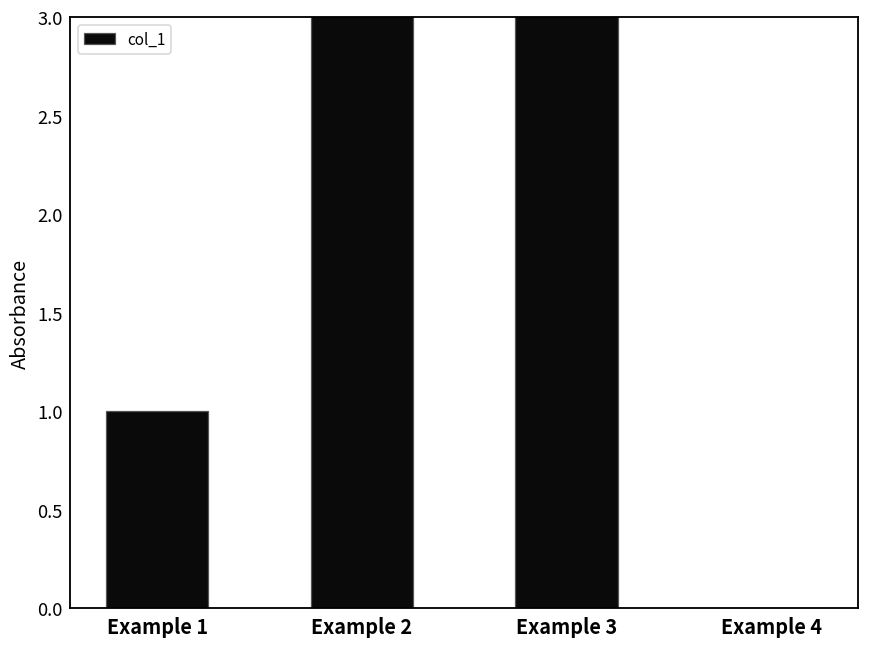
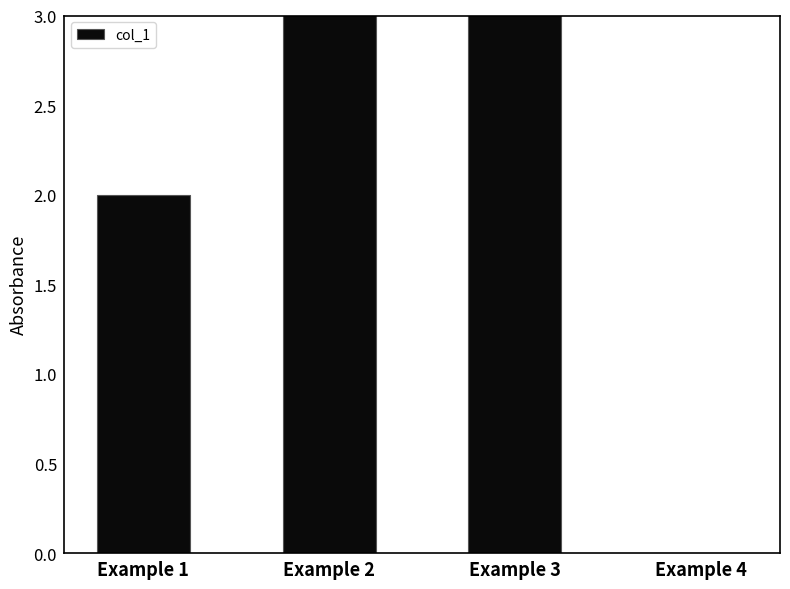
  {
-   "Example 1": 1,
+   "Example 1": 2,
    "Example 4": 0
  }
